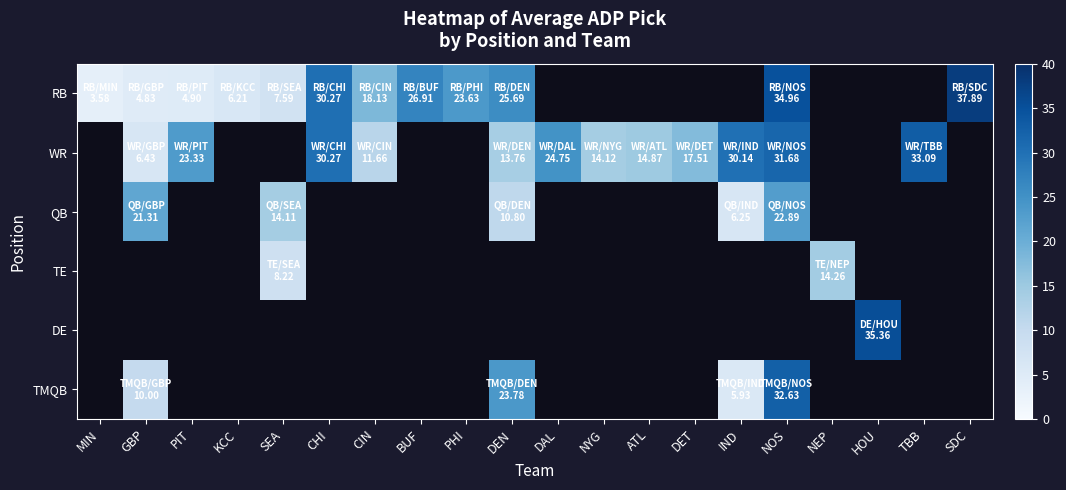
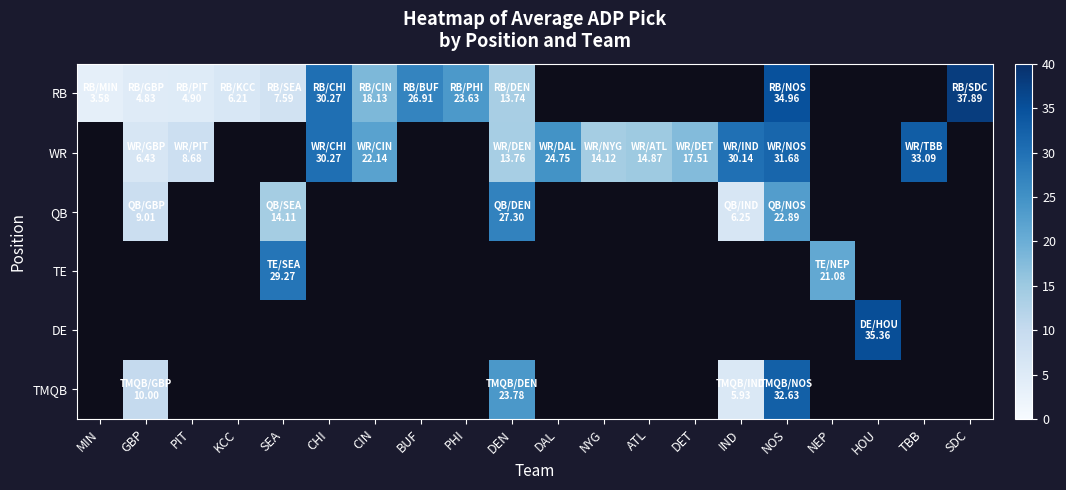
  {
    "RB": {
      "CHI": 30.27,
      "CIN": 18.13,
      "BUF": 26.91,
      "PHI": 23.63,
-     "DEN": 25.69,
+     "DEN": 13.74,
      "NOS": 34.96,
      "SDC": 37.89
    },
    "WR": {
-     "PIT": 23.33,
+     "PIT": 8.68,
      "CHI": 30.27,
-     "CIN": 11.66,
+     "CIN": 22.14,
      "DEN": 13.76,
      "DAL": 24.75,
      "NYG": 14.12,
      "ATL": 14.87,
      "DET": 17.51,
      "IND": 30.14,
      "NOS": 31.68,
      "TBB": 33.09
    },
    "QB": {
-     "GBP": 21.31,
+     "GBP": 9.01,
      "SEA": 14.11,
-     "DEN": 10.80,
+     "DEN": 27.30,
      "NOS": 22.89
    },
    "TE": {
-     "SEA": 8.22,
-     "NEP": 14.26
+     "SEA": 29.27,
+     "NEP": 21.08
    },
    "DE": {
      "HOU": 35.36
    },
    "TMQB": {
      "GBP": 10.00,
      "DEN": 23.78,
      "NOS": 32.63
    }
  }
